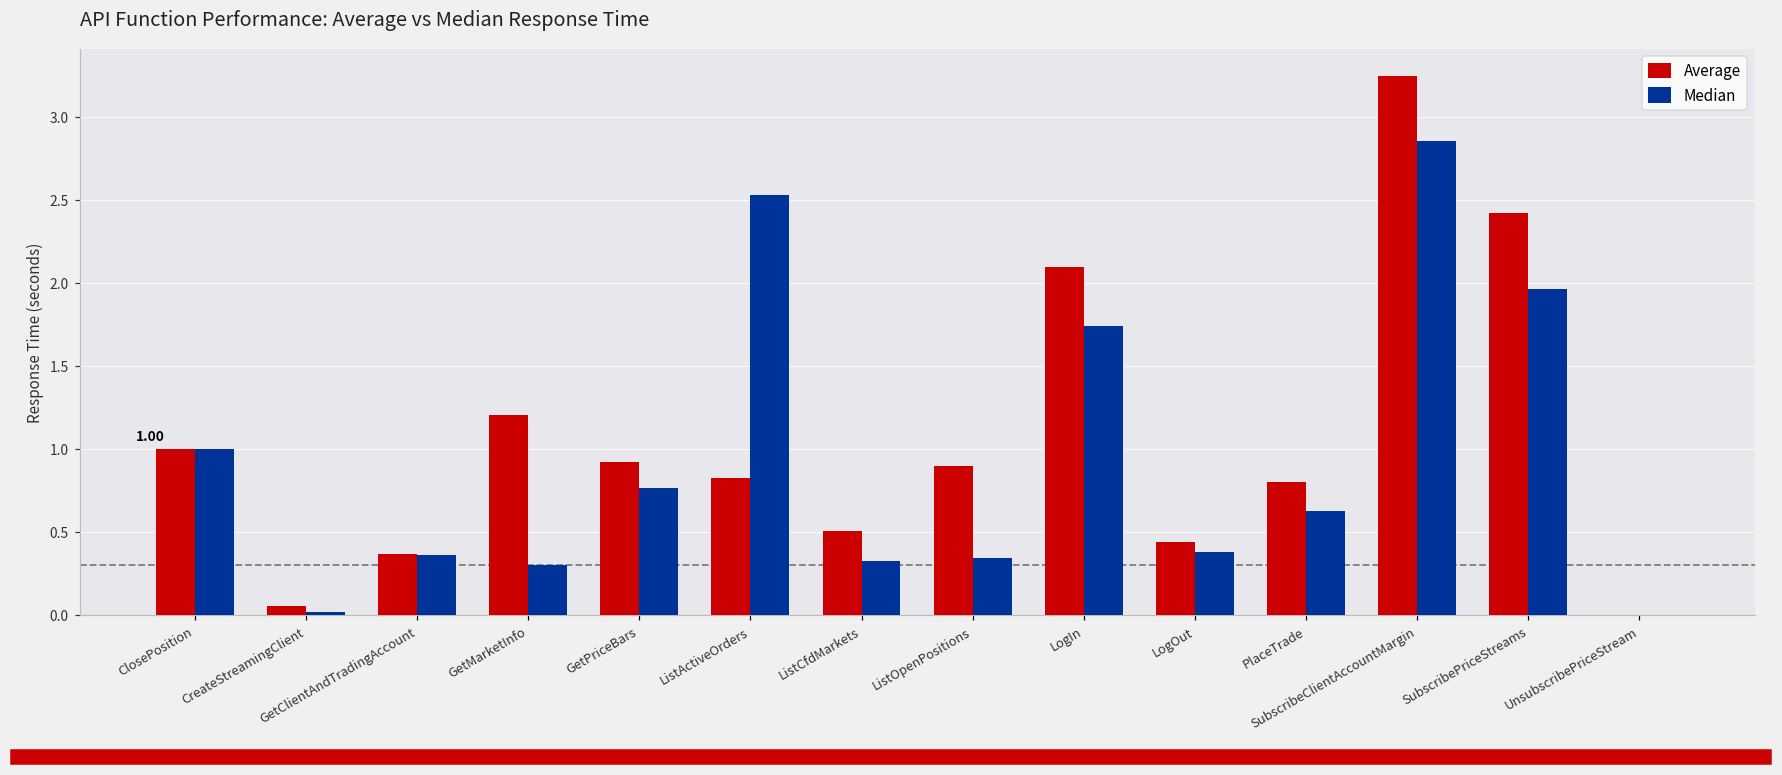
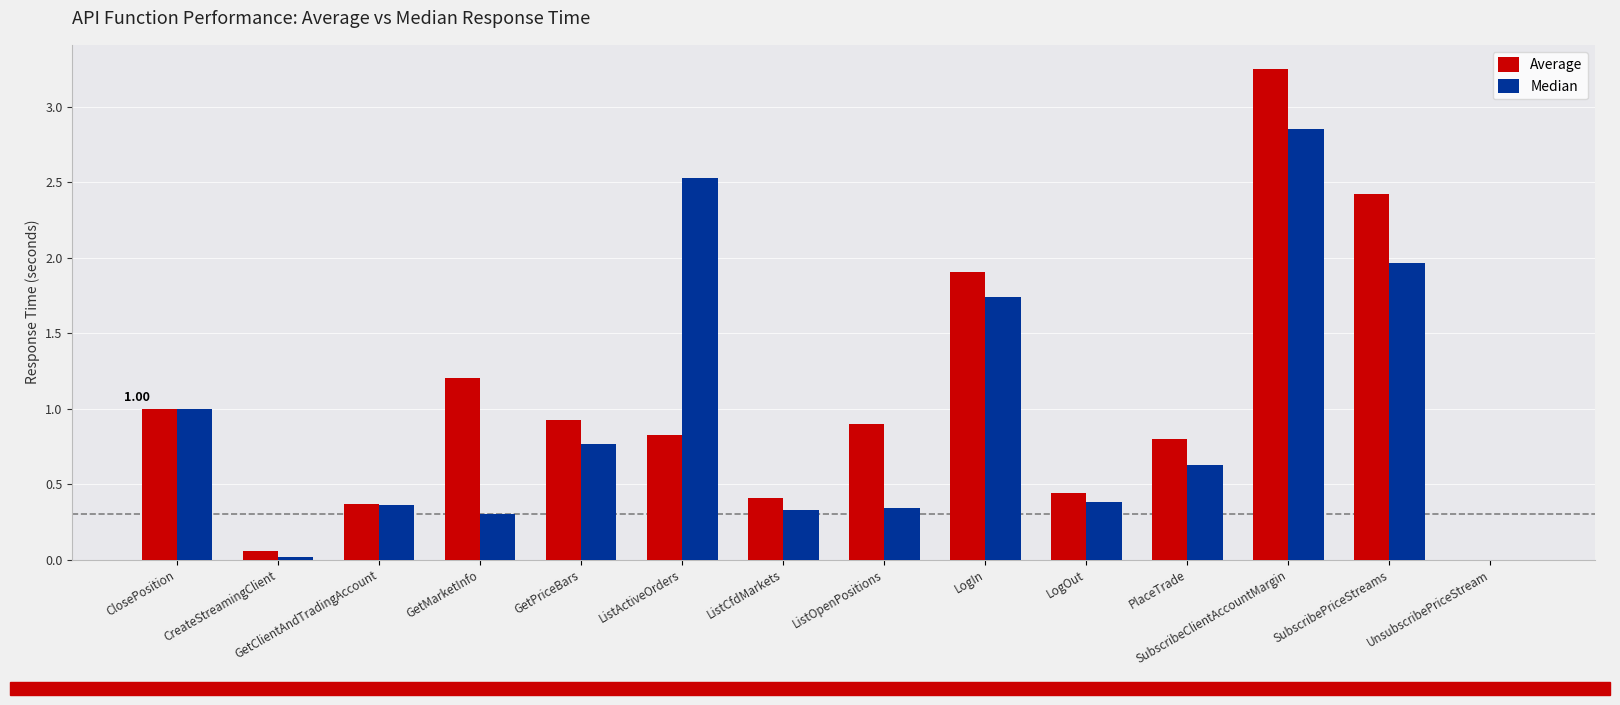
  {
    "Average": {
      "CreateStreamingClient": 0.06,
      "GetClientAndTradingAccount": 0.37,
      "GetMarketInfo": 1.20,
      "GetPriceBars": 0.92,
      "ListActiveOrders": 0.82,
-     "ListCfdMarkets": 0.50,
+     "ListCfdMarkets": 0.41,
      "ListOpenPositions": 0.90,
-     "LogIn": 2.09,
+     "LogIn": 1.91,
      "LogOut": 0.44,
      "PlaceTrade": 0.80,
      "SubscribeClientAccountMargin": 3.25,
      "SubscribePriceStreams": 2.42
    },
    "Median": {
      "ClosePosition": 1.00,
      "GetClientAndTradingAccount": 0.36,
      "GetMarketInfo": 0.30,
      "GetPriceBars": 0.76,
      "ListActiveOrders": 2.53,
      "ListCfdMarkets": 0.33,
      "ListOpenPositions": 0.34,
      "LogIn": 1.74,
      "LogOut": 0.38,
      "PlaceTrade": 0.62,
      "SubscribeClientAccountMargin": 2.85,
      "SubscribePriceStreams": 1.97,
      "UnsubscribePriceStream": 0.00
    }
  }
